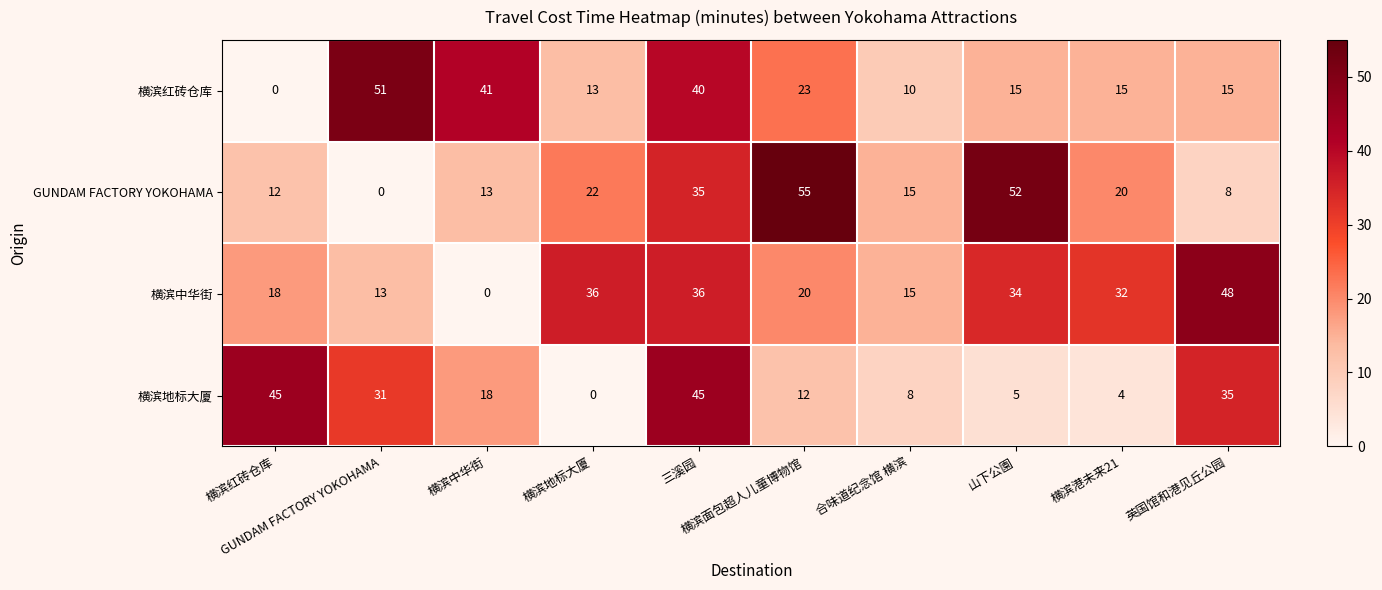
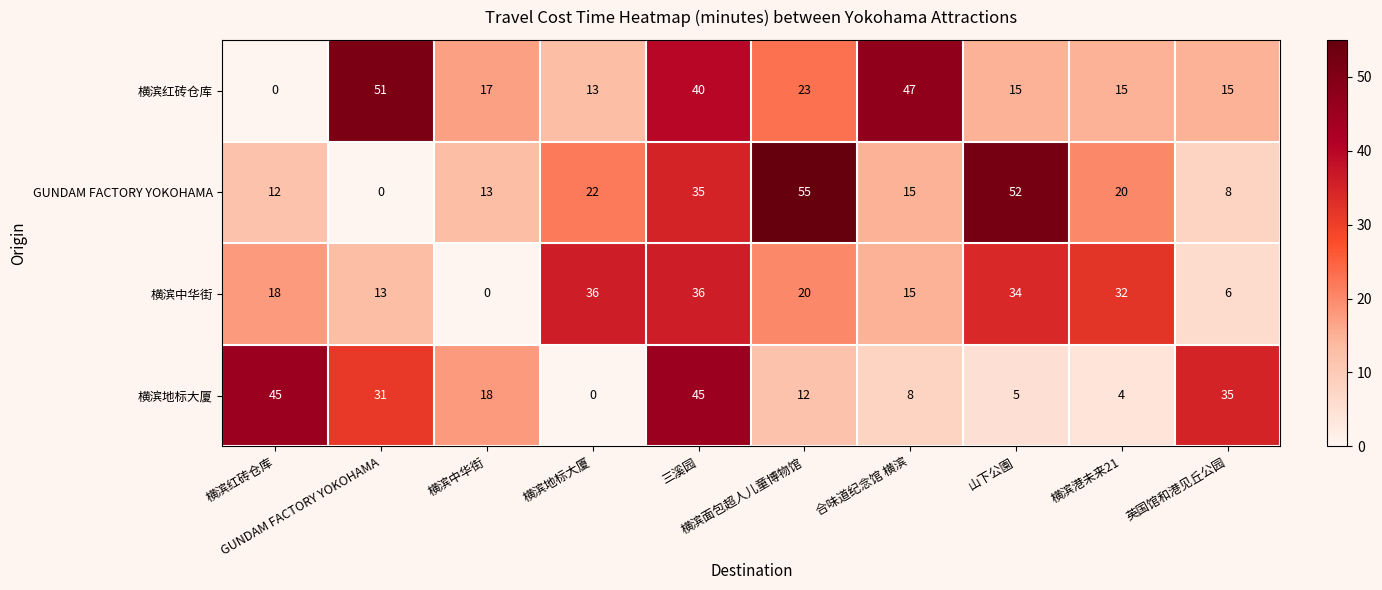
  {
    "横滨红砖仓库": {
      "横滨红砖仓库": 0,
      "GUNDAM FACTORY YOKOHAMA": 51,
-     "横滨中华街": 41,
+     "横滨中华街": 17,
      "横滨地标大厦": 13,
      "三溪园": 40,
      "横滨面包超人儿童博物馆": 23,
-     "合味道纪念馆 横滨": 10,
+     "合味道纪念馆 横滨": 47,
      "山下公園": 15,
      "横滨港未来21": 15,
      "英国馆和港见丘公园": 15
    },
    "GUNDAM FACTORY YOKOHAMA": {
      "横滨红砖仓库": 12,
      "GUNDAM FACTORY YOKOHAMA": 0,
      "横滨中华街": 13,
      "横滨地标大厦": 22,
      "三溪园": 35,
      "横滨面包超人儿童博物馆": 55,
      "合味道纪念馆 横滨": 15,
      "山下公園": 52,
      "横滨港未来21": 20,
      "英国馆和港见丘公园": 8
    },
    "横滨中华街": {
      "横滨红砖仓库": 18,
      "GUNDAM FACTORY YOKOHAMA": 13,
      "横滨中华街": 0,
      "横滨地标大厦": 36,
      "三溪园": 36,
      "横滨面包超人儿童博物馆": 20,
      "合味道纪念馆 横滨": 15,
      "山下公園": 34,
      "横滨港未来21": 32,
-     "英国馆和港见丘公园": 48
+     "英国馆和港见丘公园": 6
    },
    "横滨地标大厦": {
      "横滨红砖仓库": 45,
      "GUNDAM FACTORY YOKOHAMA": 31,
      "横滨中华街": 18,
      "横滨地标大厦": 0,
      "三溪园": 45,
      "横滨面包超人儿童博物馆": 12,
      "合味道纪念馆 横滨": 8,
      "山下公園": 5,
      "横滨港未来21": 4,
      "英国馆和港见丘公园": 35
    }
  }
